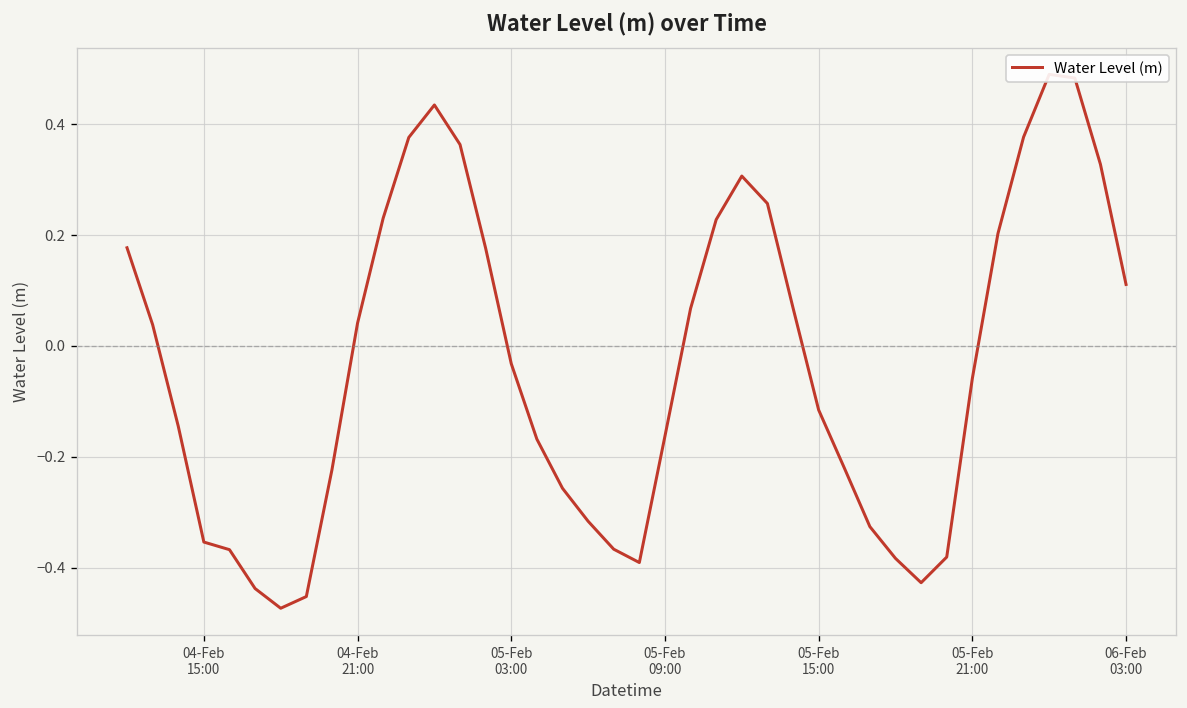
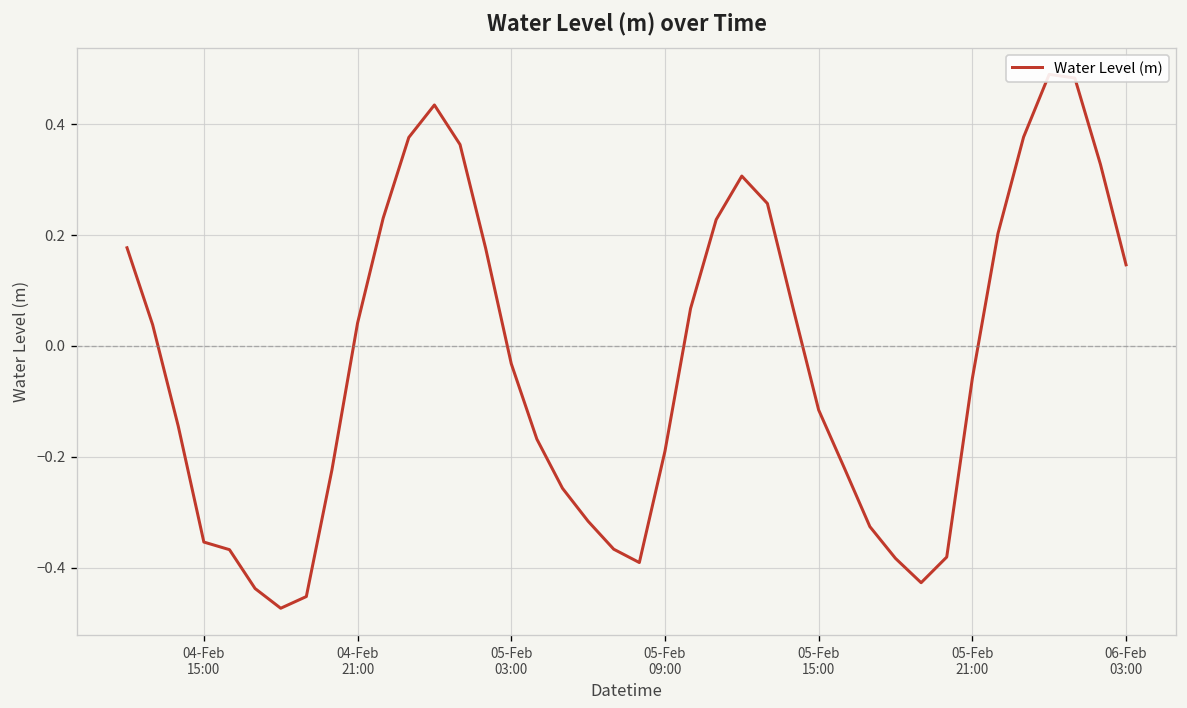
  {
    "04-Feb 15:00": -0.35,
    "04-Feb 21:00": 0.04,
    "05-Feb 03:00": -0.03,
-   "05-Feb 09:00": -0.16,
+   "05-Feb 09:00": -0.19,
    "05-Feb 15:00": -0.12,
    "05-Feb 21:00": -0.06,
-   "06-Feb 03:00": 0.11
+   "06-Feb 03:00": 0.15
  }
